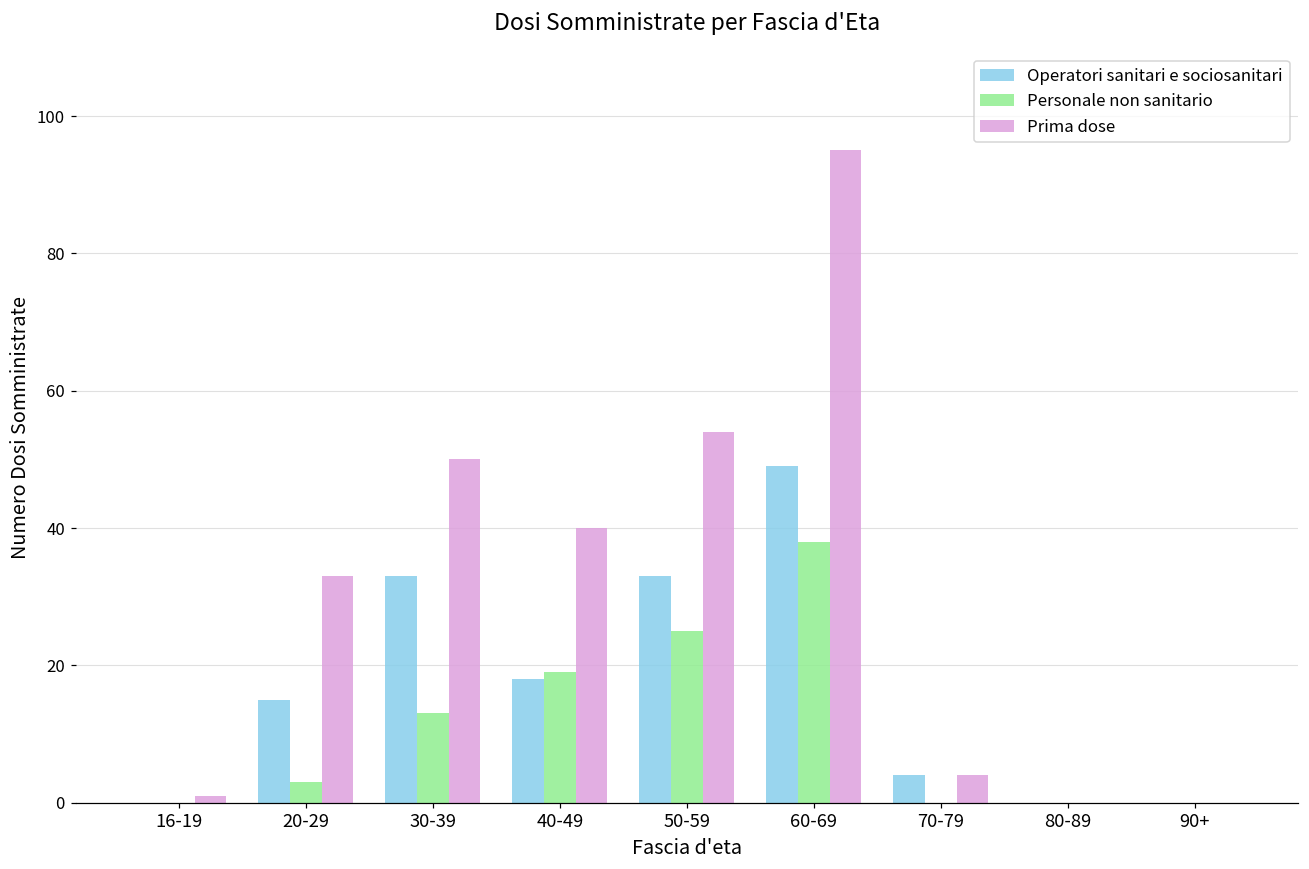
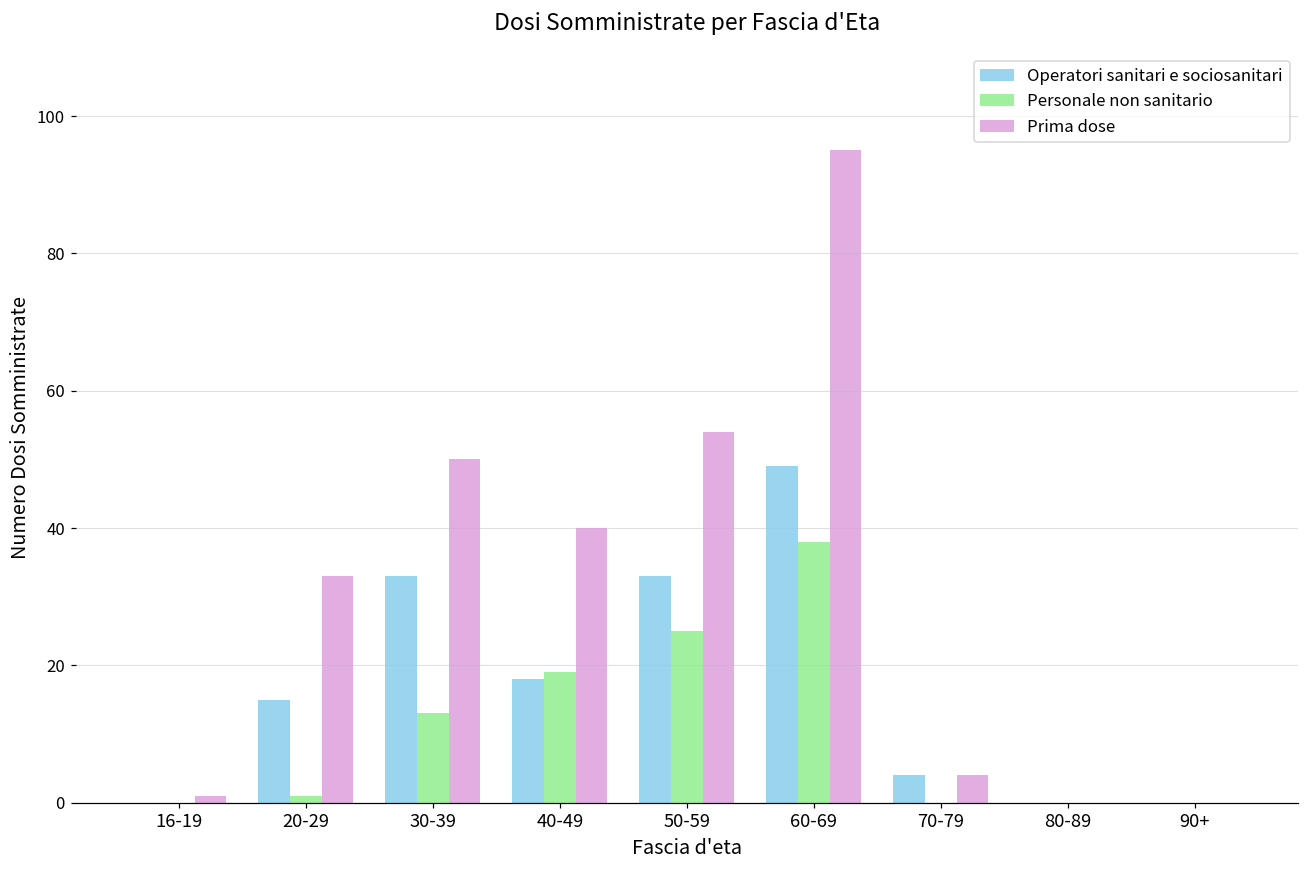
  {
    "Operatori sanitari e sociosanitari": {
      "16-19": 0,
      "20-29": 15,
      "30-39": 33,
      "40-49": 18,
      "50-59": 33,
      "60-69": 49,
      "70-79": 4,
      "80-89": 0,
      "90+": 0
    },
    "Personale non sanitario": {
      "16-19": 0,
-     "20-29": 3,
+     "20-29": 1,
      "30-39": 13,
      "40-49": 19,
      "50-59": 25,
      "60-69": 38,
      "70-79": 0,
      "80-89": 0,
      "90+": 0
    },
    "Prima dose": {
      "16-19": 1,
      "20-29": 33,
      "30-39": 50,
      "40-49": 40,
      "50-59": 54,
      "60-69": 95,
      "70-79": 4,
      "80-89": 0,
      "90+": 0
    }
  }
